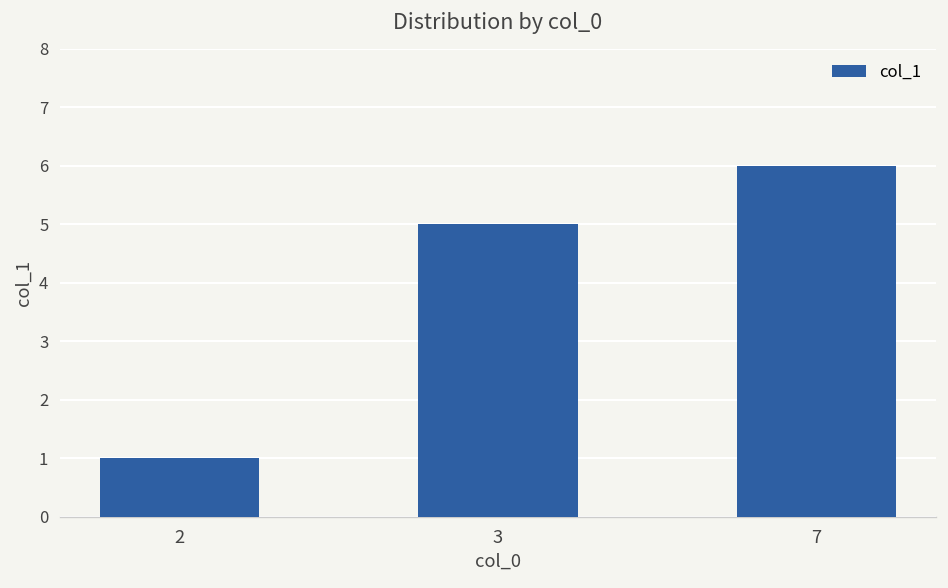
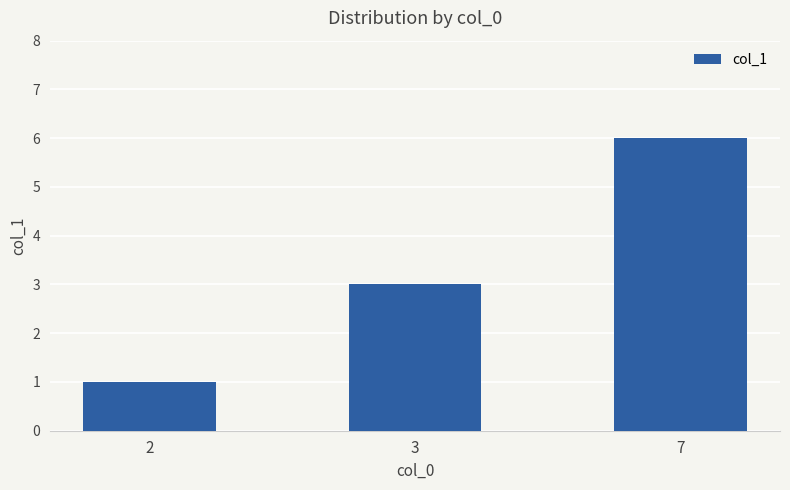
  {
    "2": 1,
-   "3": 5,
+   "3": 3,
    "7": 6
  }
